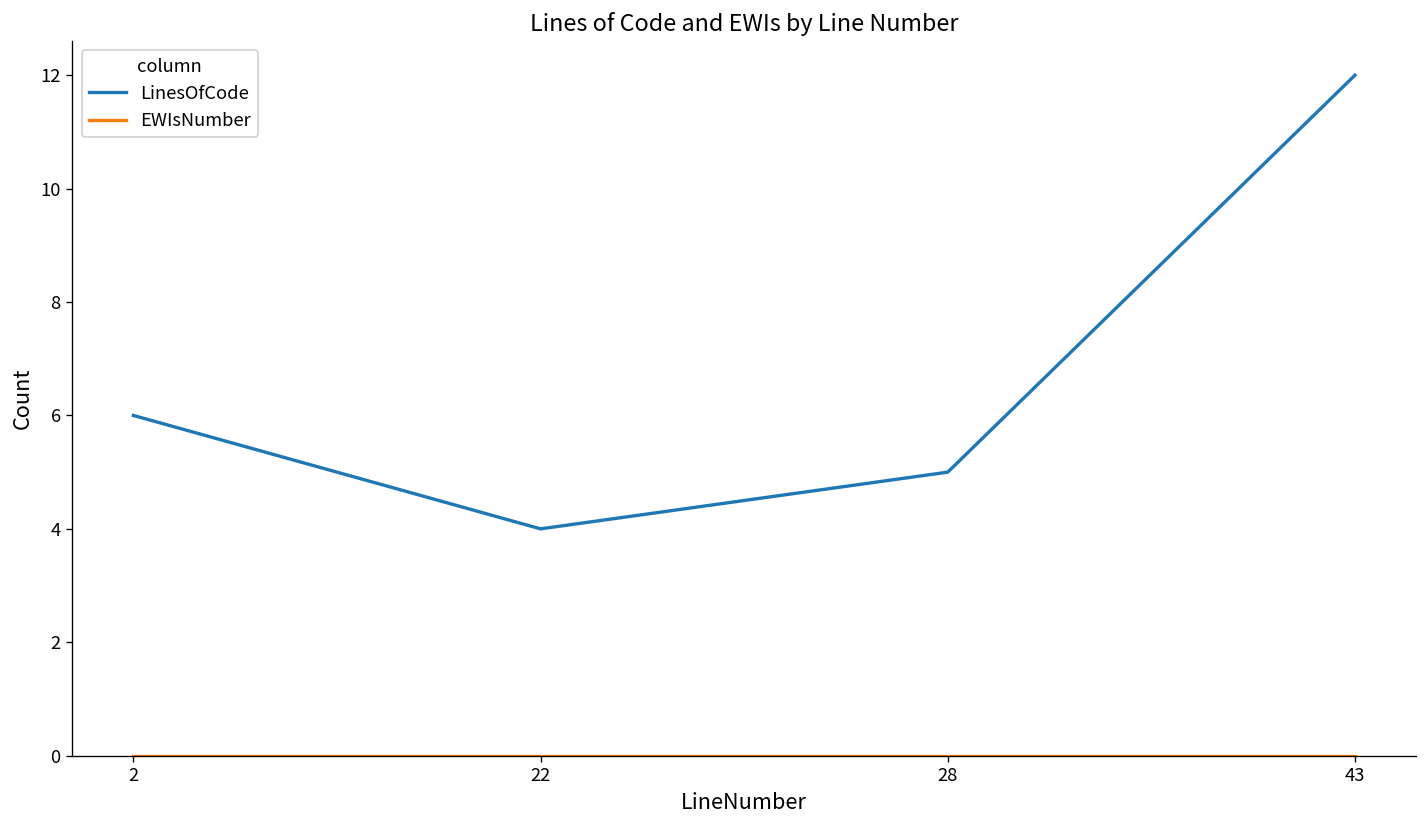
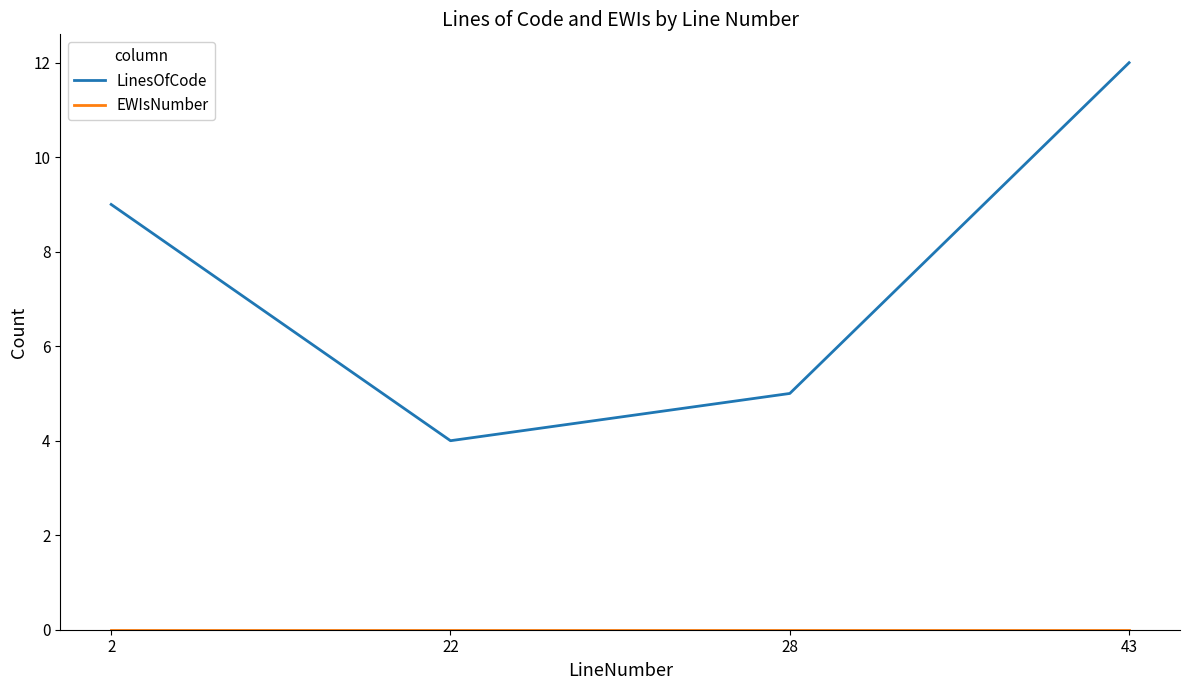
  {
    "LinesOfCode": {
-     "2": 6,
+     "2": 9,
      "22": 4,
      "28": 5,
      "43": 12
    },
    "EWIsNumber": {
      "2": 0,
      "22": 0,
      "28": 0,
      "43": 0
    }
  }
